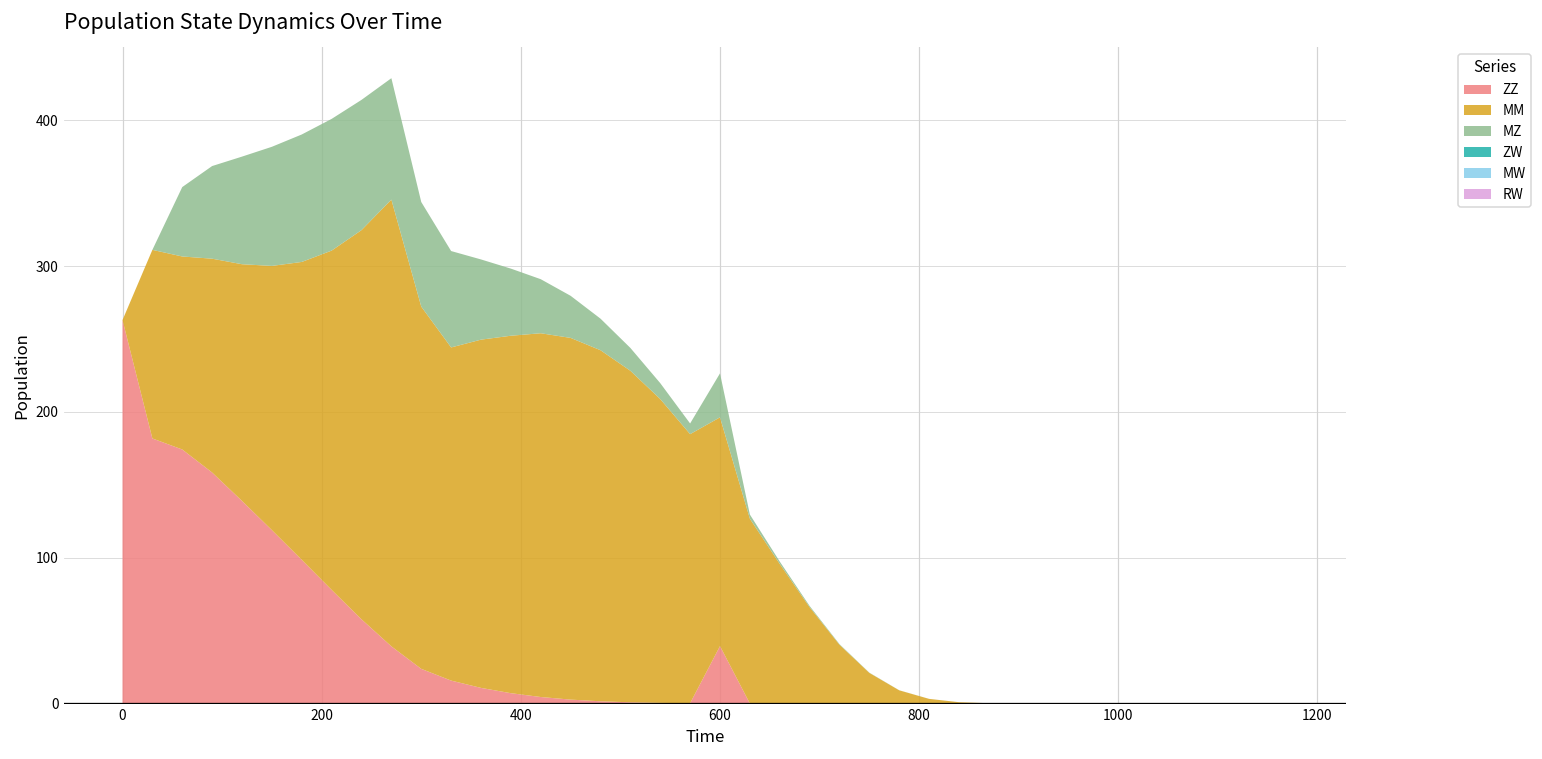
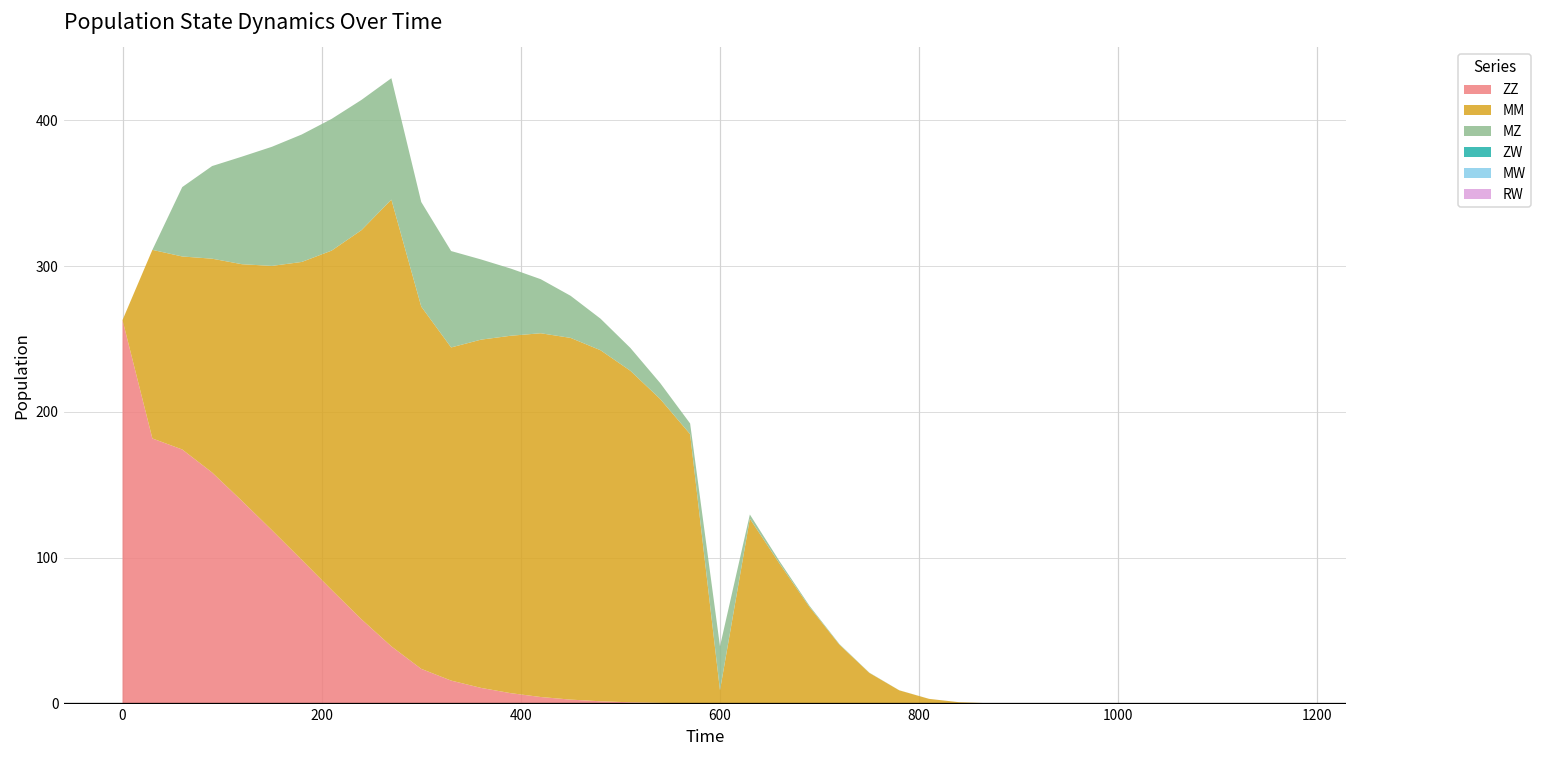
  {
    "ZZ": {
-     "600": 39
+     "600": 0
    },
    "MM": {
-     "600": 157
+     "600": 9
    }
  }
